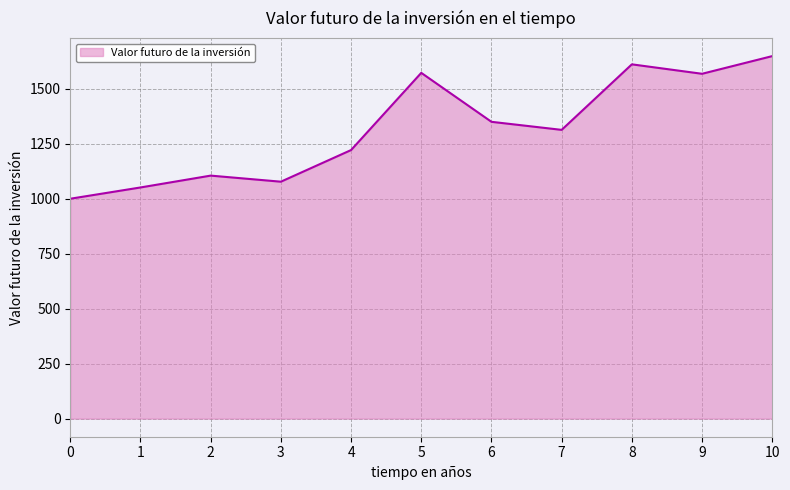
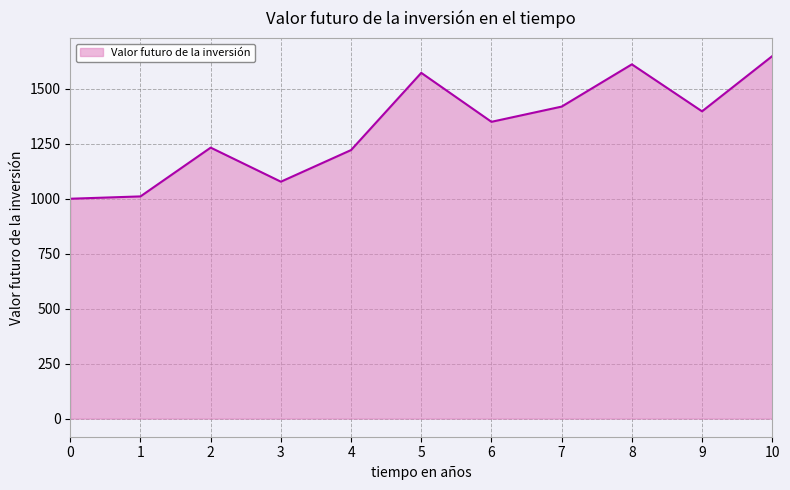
  {
    "0": 1000,
-   "1": 1050,
-   "2": 1110,
+   "1": 1010,
+   "2": 1230,
    "3": 1080,
    "4": 1220,
    "5": 1570,
    "6": 1350,
-   "7": 1310,
+   "7": 1420,
    "8": 1610,
-   "9": 1570,
+   "9": 1400,
    "10": 1650
  }
